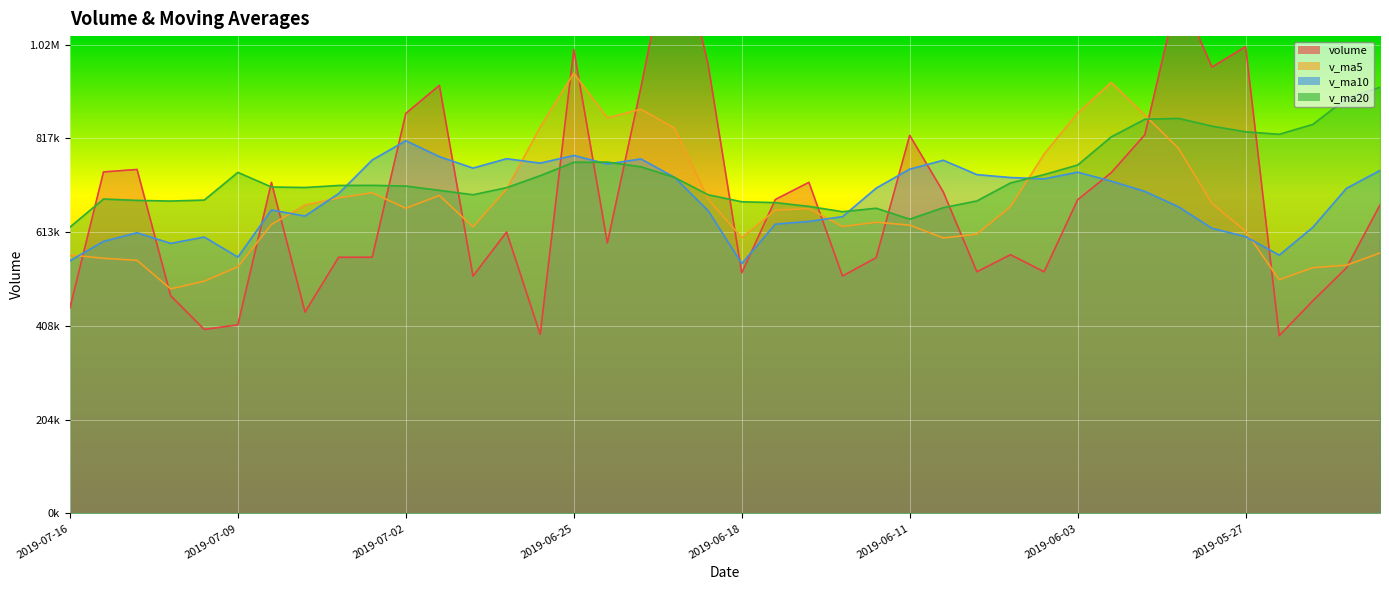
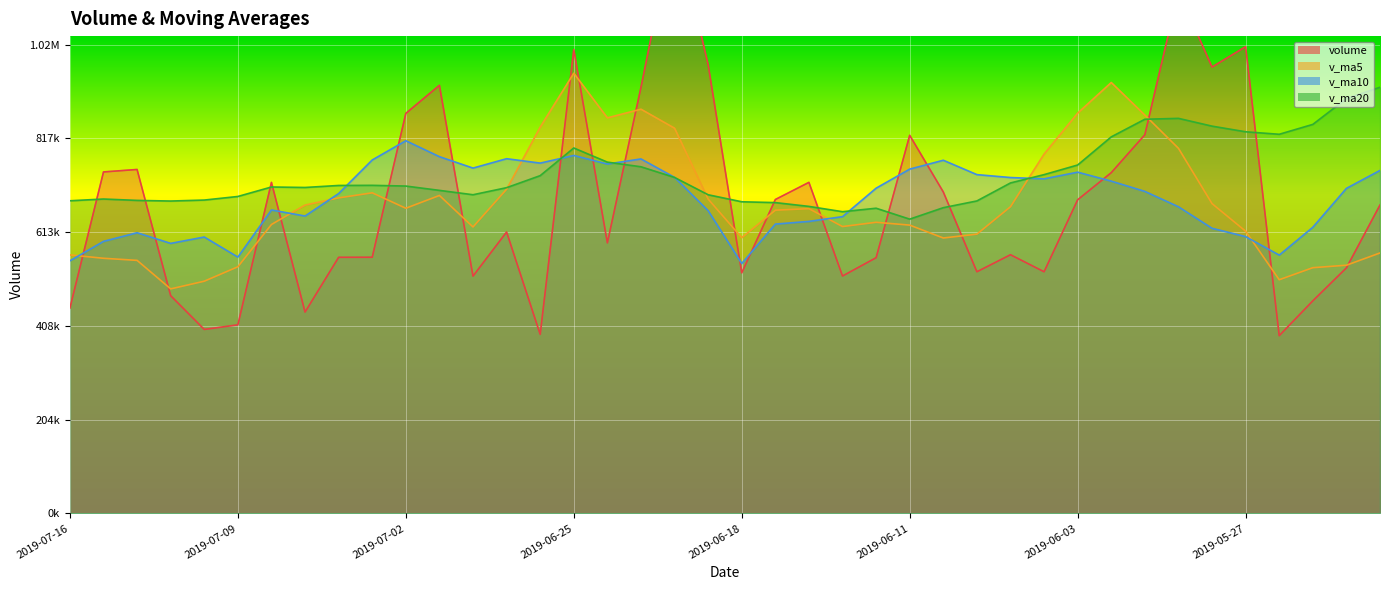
  {
    "v_ma10": {
      "2019-07-16": 550000,
      "2019-07-09": 560000,
      "2019-07-02": 810000,
      "2019-06-25": 780000,
      "2019-06-18": 540000,
      "2019-06-11": 750000,
      "2019-06-03": 740000,
      "2019-05-27": 600000
    },
    "v_ma20": {
-     "2019-07-16": 620000,
-     "2019-07-09": 740000,
+     "2019-07-16": 680000,
+     "2019-07-09": 690000,
      "2019-07-02": 710000,
-     "2019-06-25": 770000,
+     "2019-06-25": 800000,
      "2019-06-18": 680000,
      "2019-06-11": 640000,
      "2019-06-03": 760000,
      "2019-05-27": 830000
    }
  }
